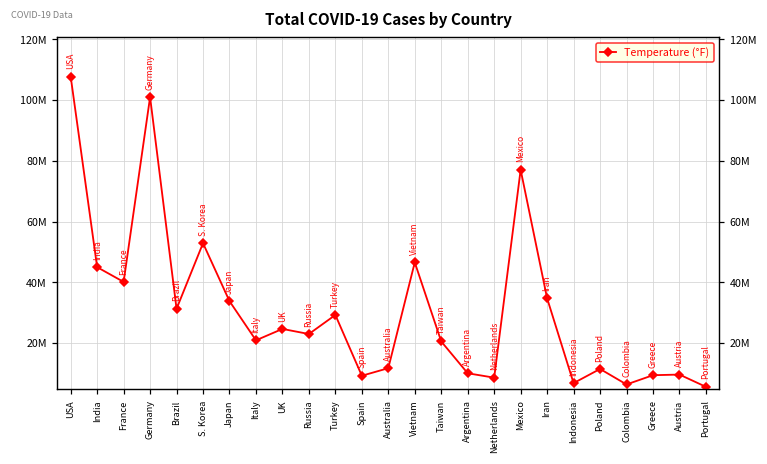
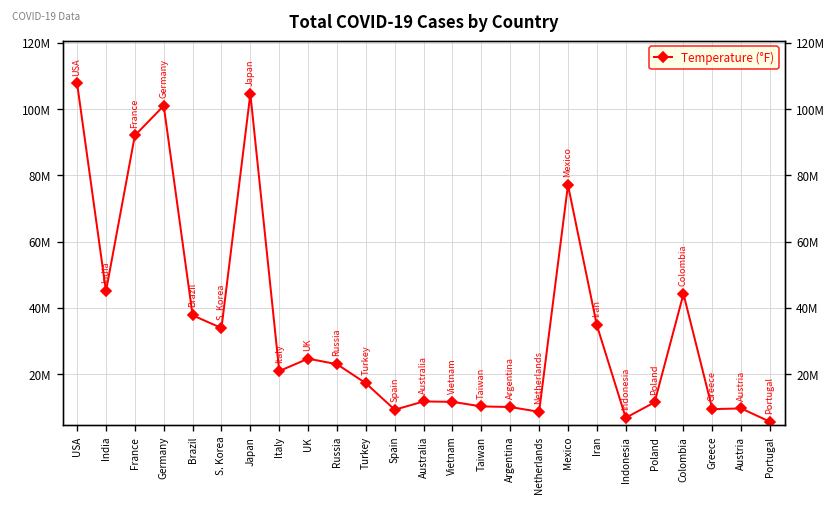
  {
    "USA": 108000000,
    "India": 45000000,
-   "France": 40000000,
+   "France": 92000000,
    "Germany": 101000000,
-   "Brazil": 31000000,
-   "S. Korea": 53000000,
-   "Japan": 34000000,
+   "Brazil": 38000000,
+   "S. Korea": 34000000,
+   "Japan": 105000000,
    "Italy": 21000000,
    "UK": 25000000,
    "Russia": 23000000,
-   "Turkey": 29000000,
+   "Turkey": 17000000,
    "Spain": 9000000,
    "Australia": 12000000,
-   "Vietnam": 47000000,
-   "Taiwan": 21000000,
+   "Vietnam": 12000000,
+   "Taiwan": 10000000,
    "Argentina": 10000000,
    "Netherlands": 9000000,
    "Mexico": 77000000,
    "Iran": 35000000,
    "Indonesia": 7000000,
    "Poland": 11000000,
-   "Colombia": 6000000,
+   "Colombia": 44000000,
    "Greece": 9000000,
    "Austria": 10000000,
    "Portugal": 6000000
  }
